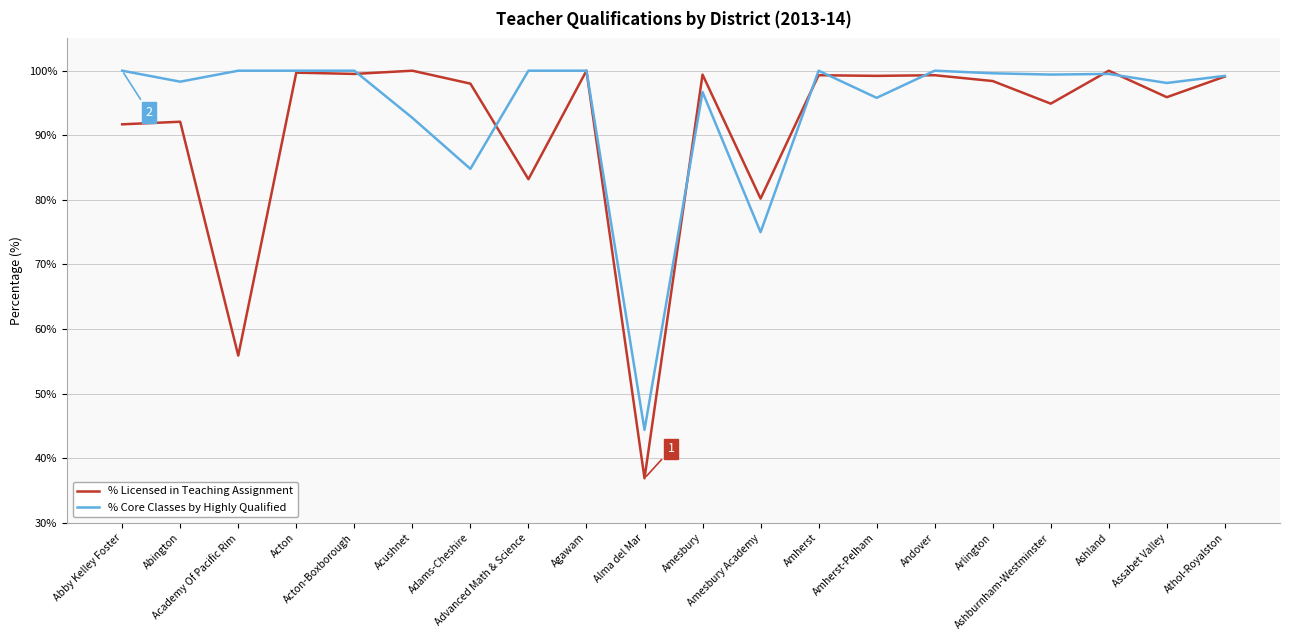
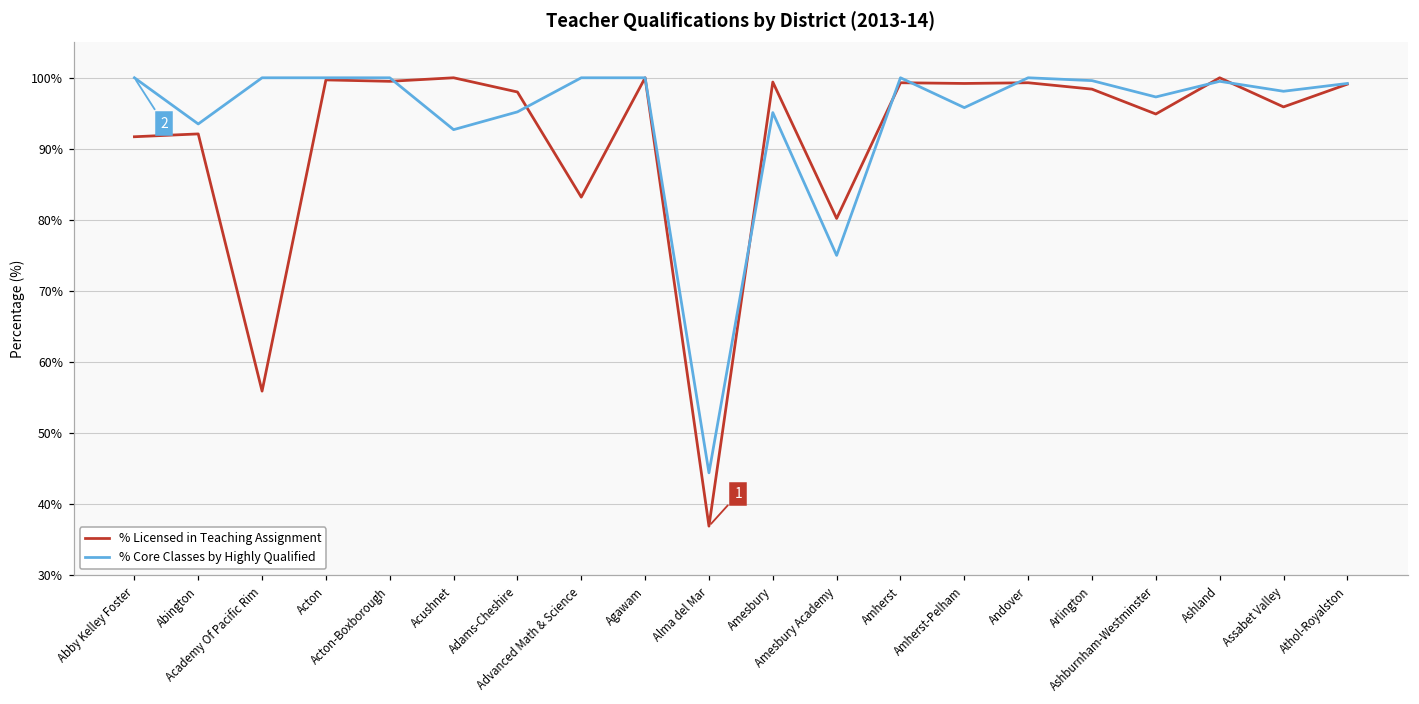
  {
    "% Licensed in Teaching Assignment": {
      "Abby Kelley Foster": "92%",
      "Abington": "92%",
      "Academy Of Pacific Rim": "56%",
      "Acton-Boxborough": "100%",
      "Acushnet": "100%",
      "Adams-Cheshire": "98%",
      "Advanced Math & Science": "83%",
      "Alma del Mar": "37%",
      "Amesbury": "99%",
      "Amesbury Academy": "80%",
      "Amherst": "99%",
      "Amherst-Pelham": "99%",
      "Andover": "99%",
      "Arlington": "98%",
      "Ashburnham-Westminster": "95%",
      "Ashland": "100%",
      "Assabet Valley": "96%"
    },
    "% Core Classes by Highly Qualified": {
      "Abby Kelley Foster": "100%",
-     "Abington": "98%",
+     "Abington": "94%",
      "Academy Of Pacific Rim": "100%",
      "Acton-Boxborough": "100%",
      "Acushnet": "93%",
-     "Adams-Cheshire": "85%",
+     "Adams-Cheshire": "95%",
      "Advanced Math & Science": "100%",
      "Alma del Mar": "44%",
-     "Amesbury": "97%",
+     "Amesbury": "95%",
      "Amesbury Academy": "75%",
      "Amherst": "100%",
      "Amherst-Pelham": "96%",
      "Andover": "100%",
      "Arlington": "100%",
-     "Ashburnham-Westminster": "99%",
+     "Ashburnham-Westminster": "97%",
      "Ashland": "100%",
      "Assabet Valley": "98%"
    }
  }
